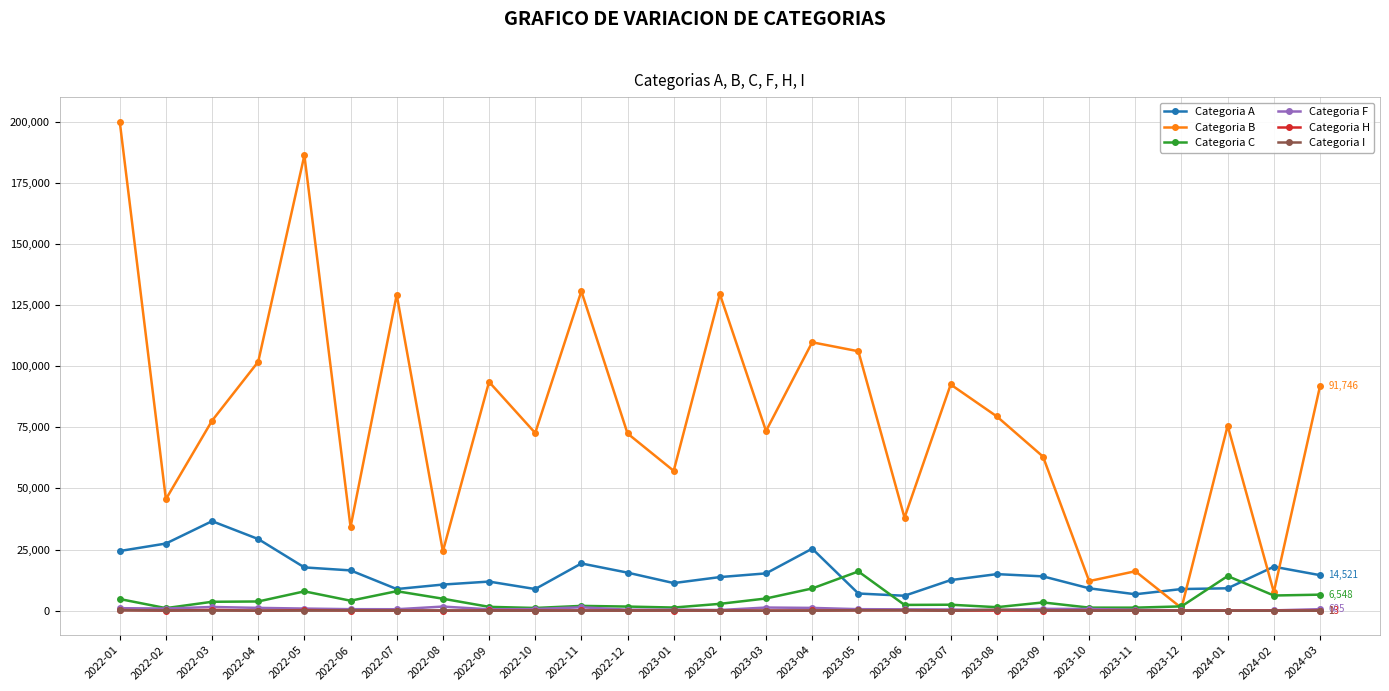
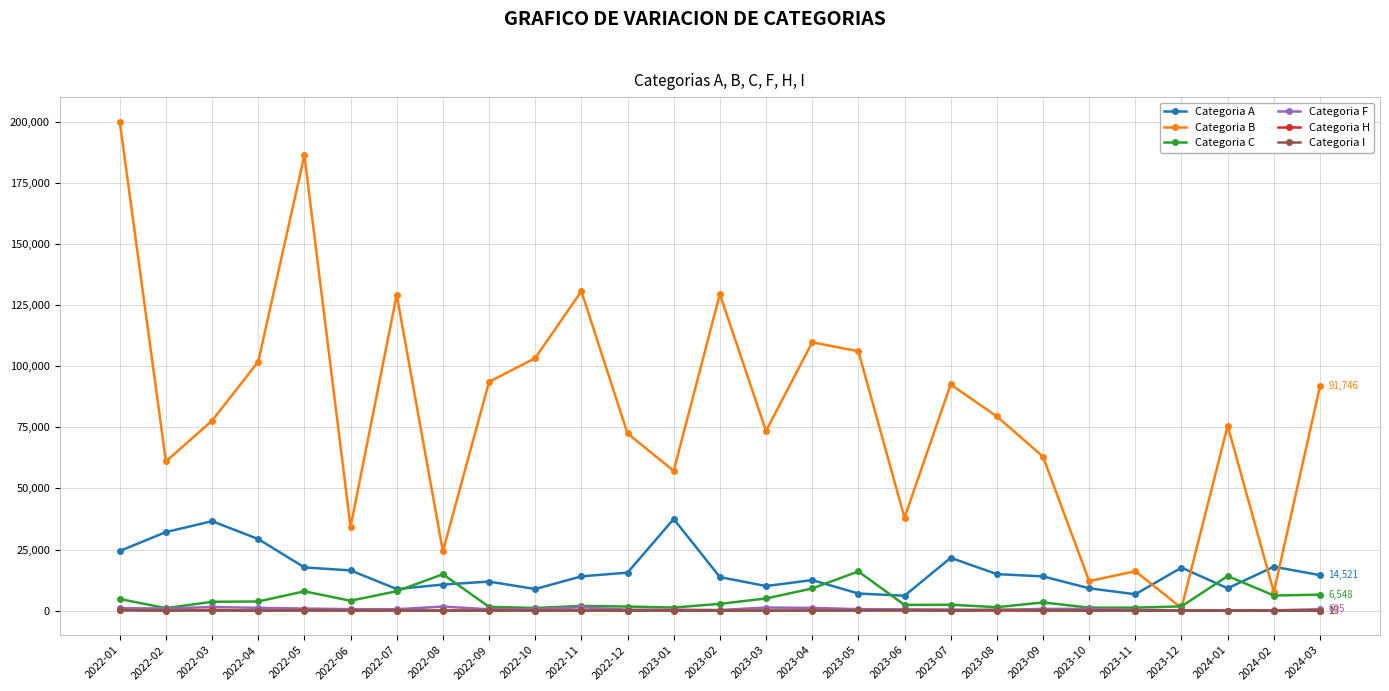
  {
    "Categoria A": {
      "2022-01": "24,000",
-     "2022-02": "27,000",
+     "2022-02": "32,000",
      "2022-03": "37,000",
      "2022-04": "29,000",
      "2022-05": "18,000",
      "2022-06": "16,000",
      "2022-08": "11,000",
      "2022-09": "12,000",
      "2022-10": "9,000",
-     "2022-11": "19,000",
+     "2022-11": "14,000",
      "2022-12": "16,000",
-     "2023-01": "11,000",
+     "2023-01": "37,000",
      "2023-02": "14,000",
-     "2023-03": "15,000",
-     "2023-04": "25,000",
+     "2023-03": "10,000",
+     "2023-04": "13,000",
      "2023-05": "7,000",
      "2023-06": "6,000",
-     "2023-07": "13,000",
+     "2023-07": "22,000",
      "2023-08": "15,000",
      "2023-09": "14,000",
      "2023-10": "9,000",
      "2023-11": "7,000",
-     "2023-12": "9,000",
+     "2023-12": "18,000",
      "2024-01": "9,000",
      "2024-02": "18,000"
    },
    "Categoria B": {
      "2022-01": "200,000",
-     "2022-02": "46,000",
+     "2022-02": "61,000",
      "2022-03": "78,000",
      "2022-04": "102,000",
      "2022-05": "186,000",
      "2022-06": "34,000",
      "2022-07": "129,000",
      "2022-08": "24,000",
      "2022-09": "94,000",
-     "2022-10": "73,000",
+     "2022-10": "103,000",
      "2022-11": "131,000",
      "2022-12": "72,000",
      "2023-01": "57,000",
      "2023-02": "129,000",
      "2023-03": "73,000",
      "2023-04": "110,000",
      "2023-05": "106,000",
      "2023-06": "38,000",
      "2023-07": "92,000",
      "2023-08": "79,000",
      "2023-09": "63,000",
      "2023-10": "12,000",
      "2023-11": "16,000",
      "2024-01": "76,000",
      "2024-02": "8,000"
    },
    "Categoria C": {
      "2022-01": "5,000",
      "2022-03": "4,000",
      "2022-04": "4,000",
      "2022-05": "8,000",
      "2022-06": "4,000",
-     "2022-08": "5,000",
+     "2022-08": "15,000",
      "2022-12": "2,000",
      "2023-02": "3,000",
      "2023-03": "5,000",
      "2023-04": "9,000",
      "2023-05": "16,000",
      "2023-06": "2,000",
      "2023-07": "2,000",
      "2023-09": "3,000",
      "2024-01": "14,000",
      "2024-02": "6,000"
    },
    "Categoria F": {
      "2022-03": "2,000",
      "2022-04": "1,000",
      "2022-08": "2,000",
      "2023-03": "1,000",
      "2023-04": "1,000"
    }
  }
